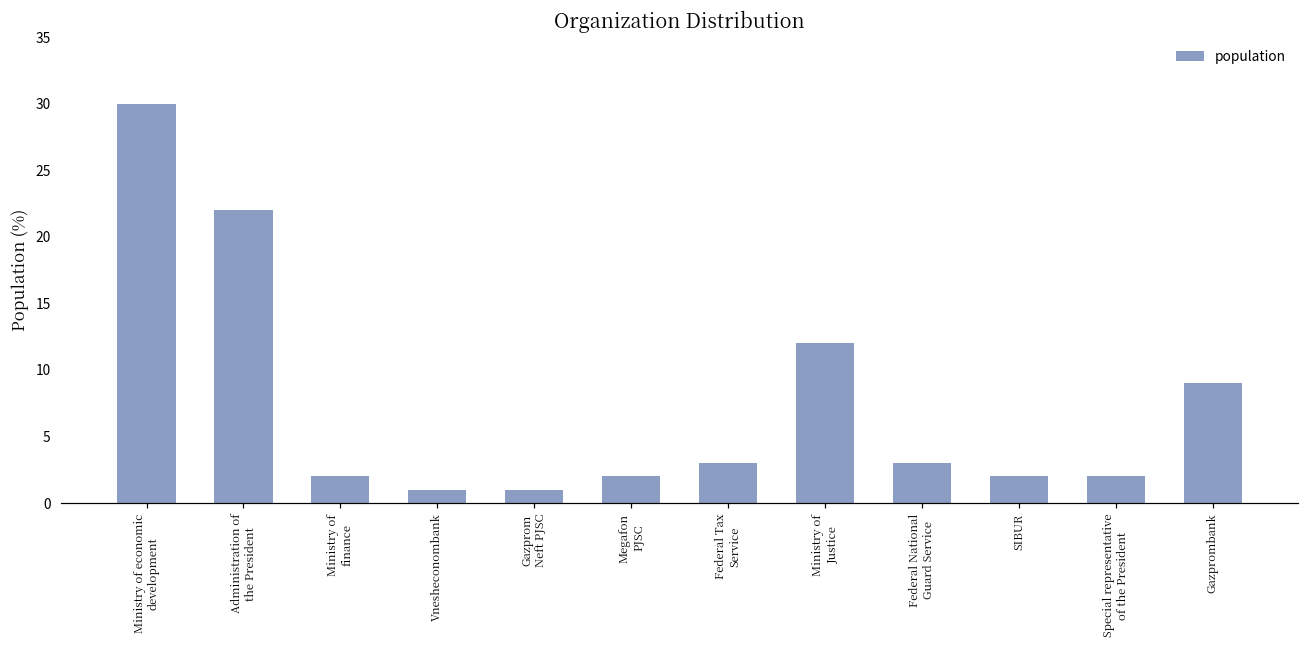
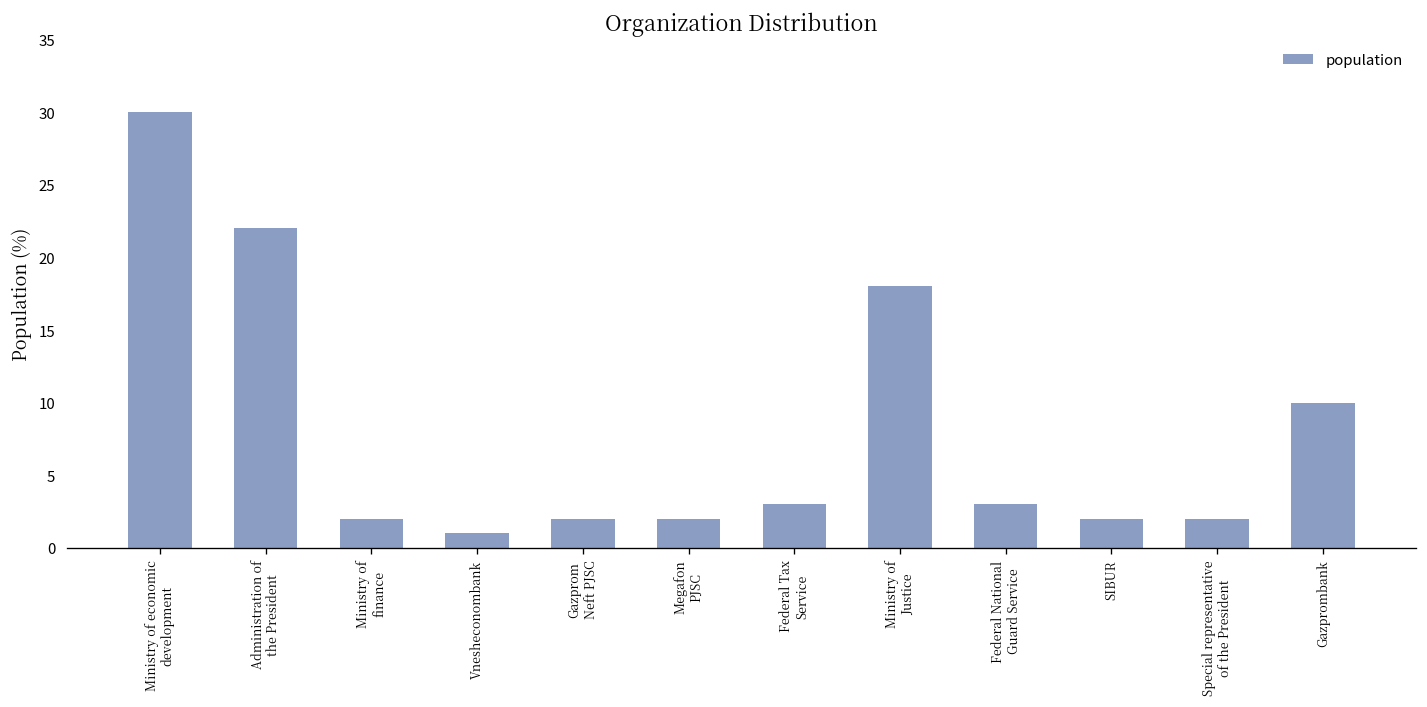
  {
    "Ministry of economic development": 30,
    "Administration of the President": 22,
    "Ministry of finance": 2,
    "Vnesheconombank": 1,
-   "Gazprom Neft PJSC": 1,
+   "Gazprom Neft PJSC": 2,
    "Megafon PJSC": 2,
    "Federal Tax Service": 3,
-   "Ministry of Justice": 12,
+   "Ministry of Justice": 18,
    "Federal National Guard Service": 3,
    "SIBUR": 2,
    "Special representative of the President": 2,
-   "Gazprombank": 9
+   "Gazprombank": 10
  }
